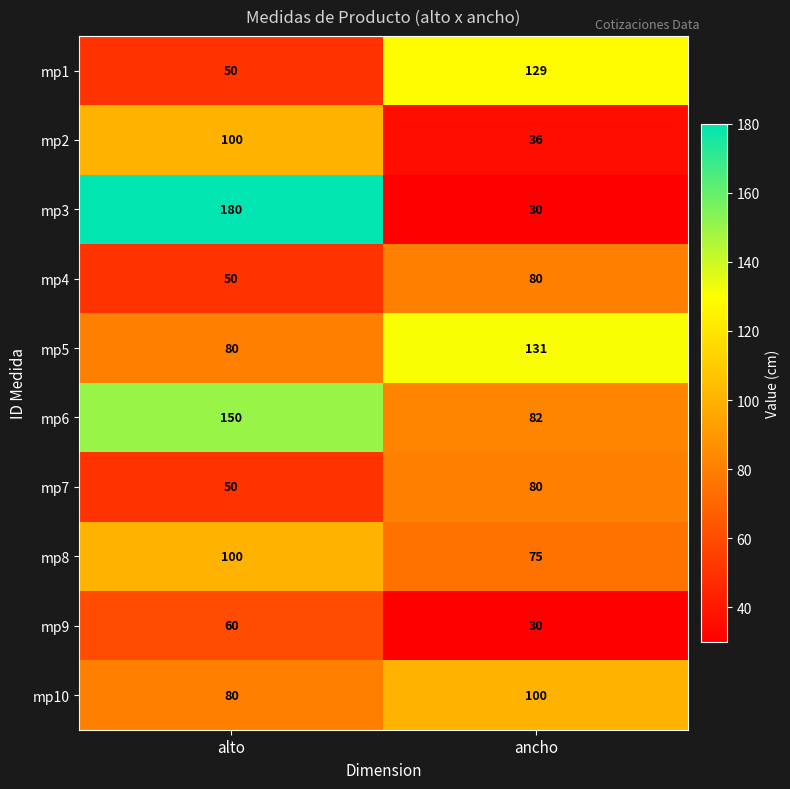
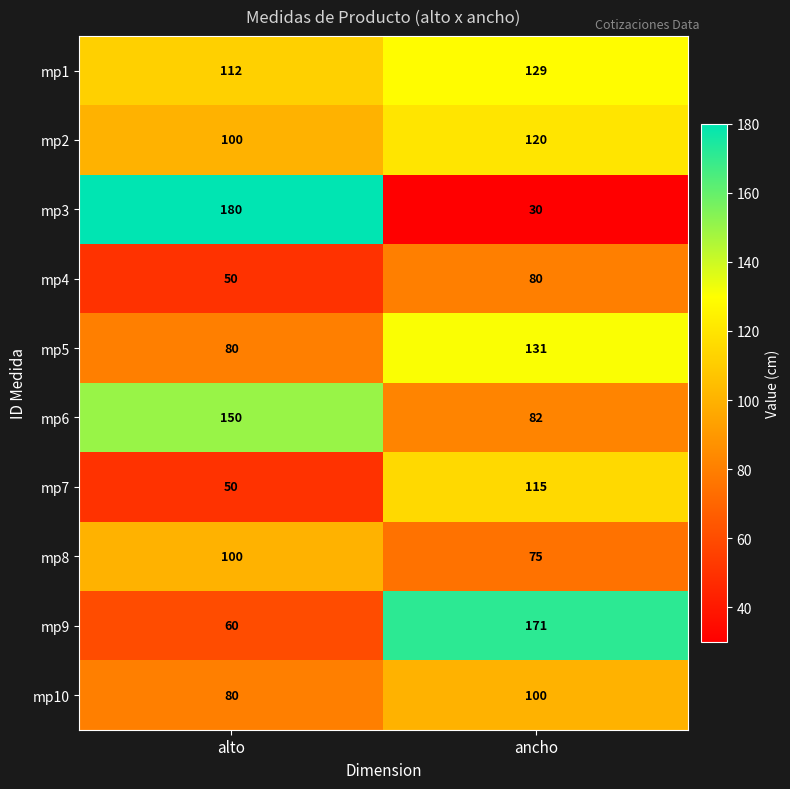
  {
    "mp1": {
-     "alto": 50,
+     "alto": 112,
      "ancho": 129
    },
    "mp2": {
      "alto": 100,
-     "ancho": 36
+     "ancho": 120
    },
    "mp3": {
      "alto": 180,
      "ancho": 30
    },
    "mp4": {
      "alto": 50,
      "ancho": 80
    },
    "mp5": {
      "alto": 80,
      "ancho": 131
    },
    "mp6": {
      "alto": 150,
      "ancho": 82
    },
    "mp7": {
      "alto": 50,
-     "ancho": 80
+     "ancho": 115
    },
    "mp8": {
      "alto": 100,
      "ancho": 75
    },
    "mp9": {
      "alto": 60,
-     "ancho": 30
+     "ancho": 171
    },
    "mp10": {
      "alto": 80,
      "ancho": 100
    }
  }
